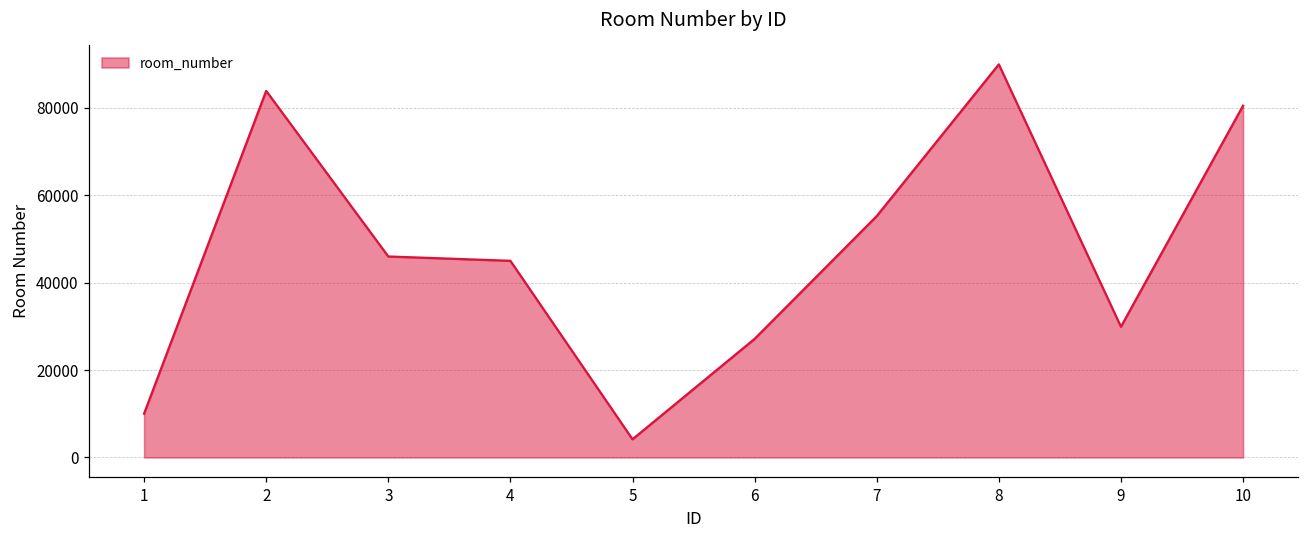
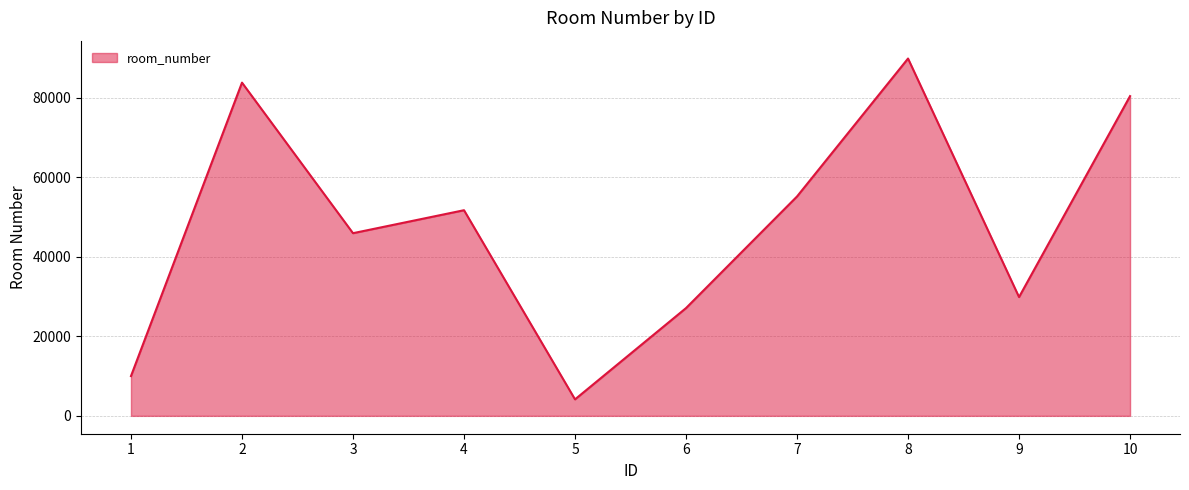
  {
    "1": 10000,
    "2": 84000,
    "3": 46000,
-   "4": 45000,
+   "4": 52000,
    "5": 4000,
    "6": 27000,
    "7": 55000,
    "8": 90000,
    "9": 30000,
    "10": 80000
  }
